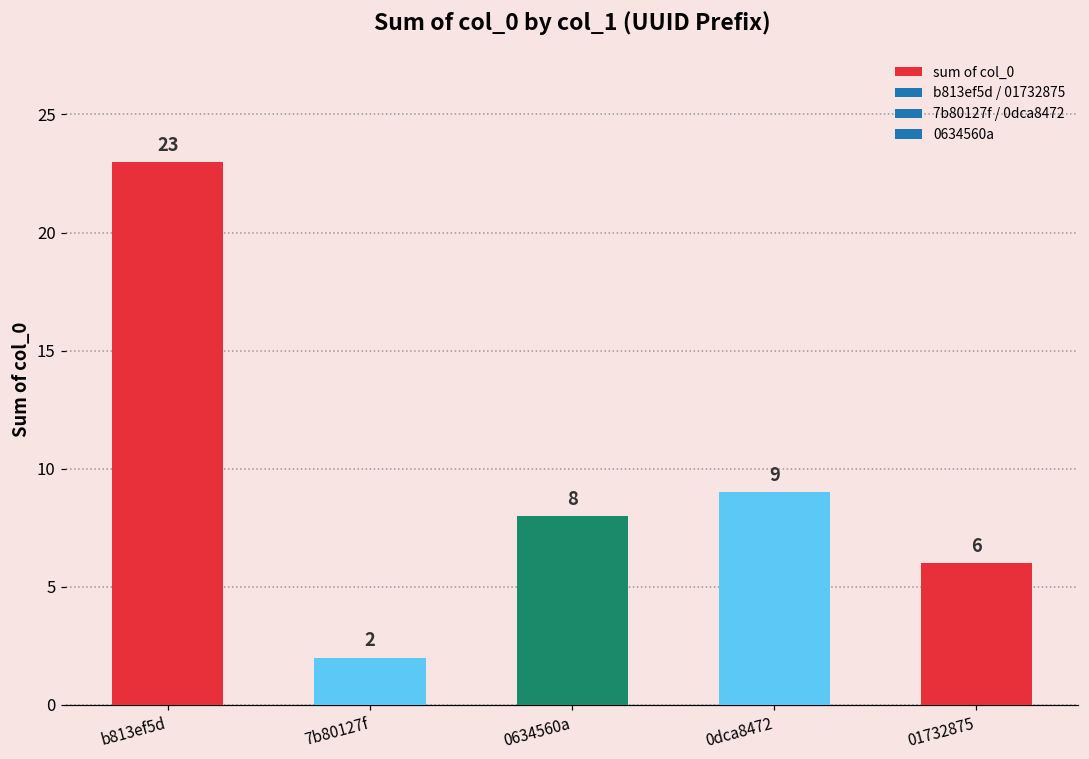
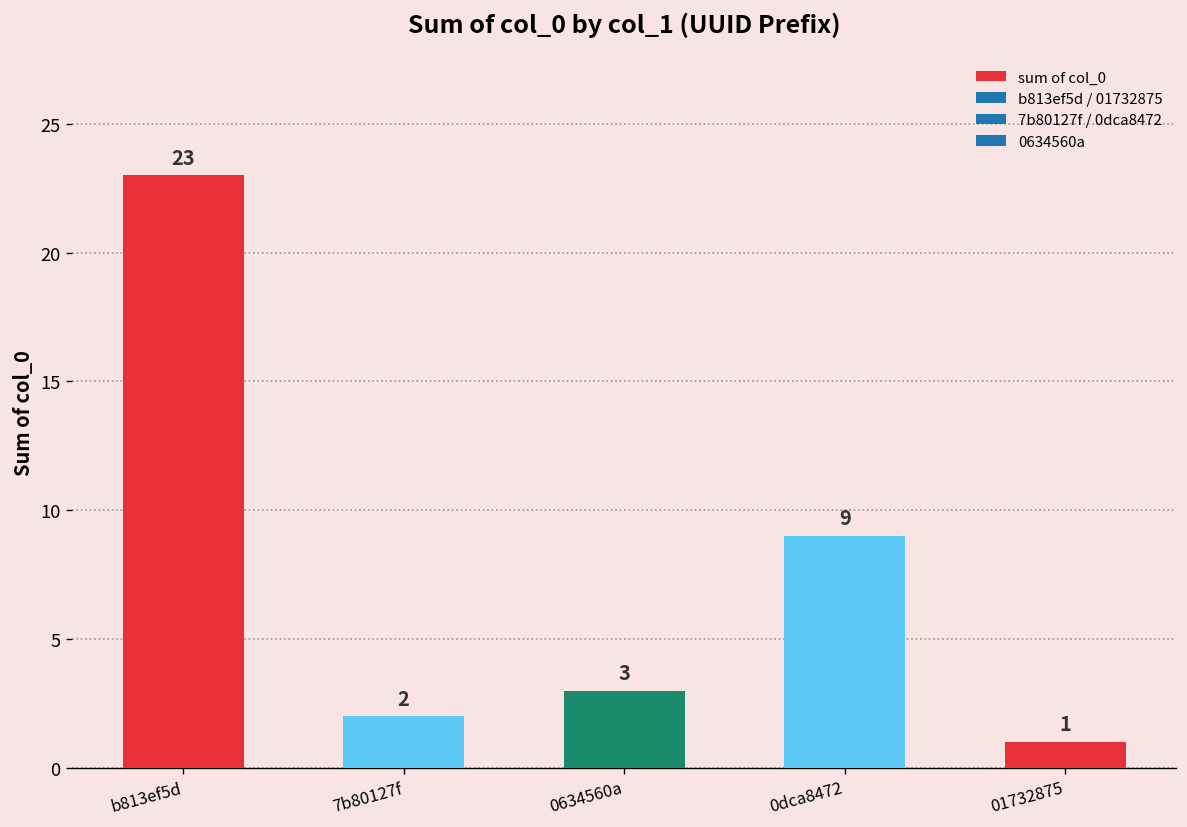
  {
    "b813ef5d": 23,
    "7b80127f": 2,
-   "0634560a": 8,
+   "0634560a": 3,
    "0dca8472": 9,
-   "01732875": 6
+   "01732875": 1
  }
